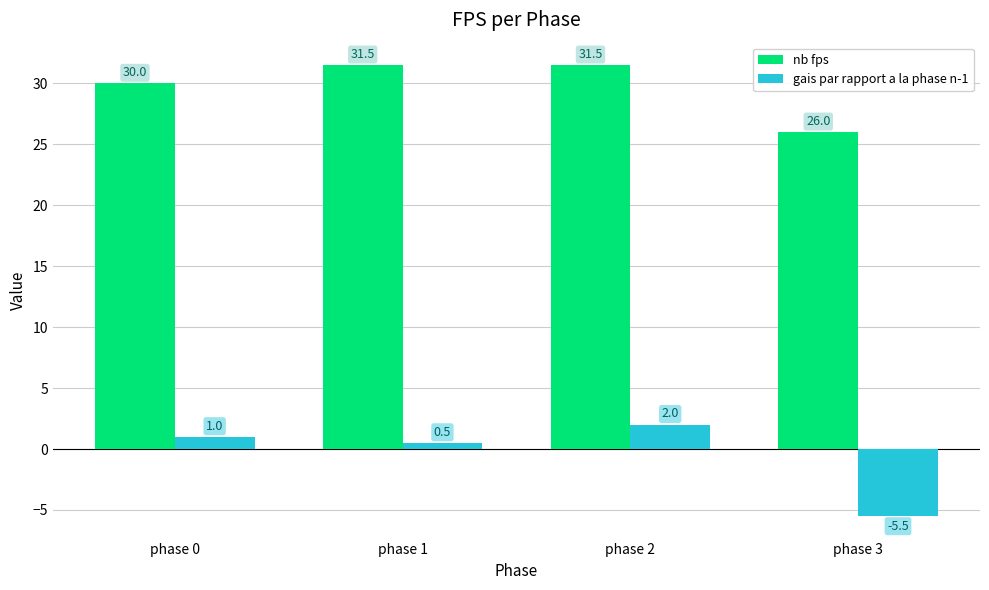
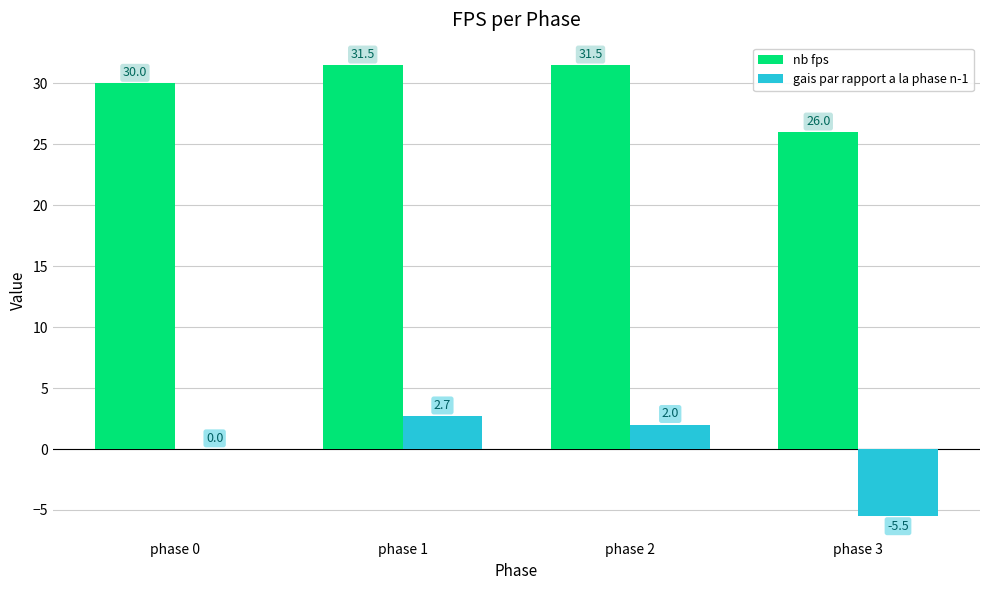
  {
    "gais par rapport a la phase n-1": {
-     "phase 0": 1.0,
-     "phase 1": 0.5
+     "phase 0": 0.0,
+     "phase 1": 2.7
    }
  }
